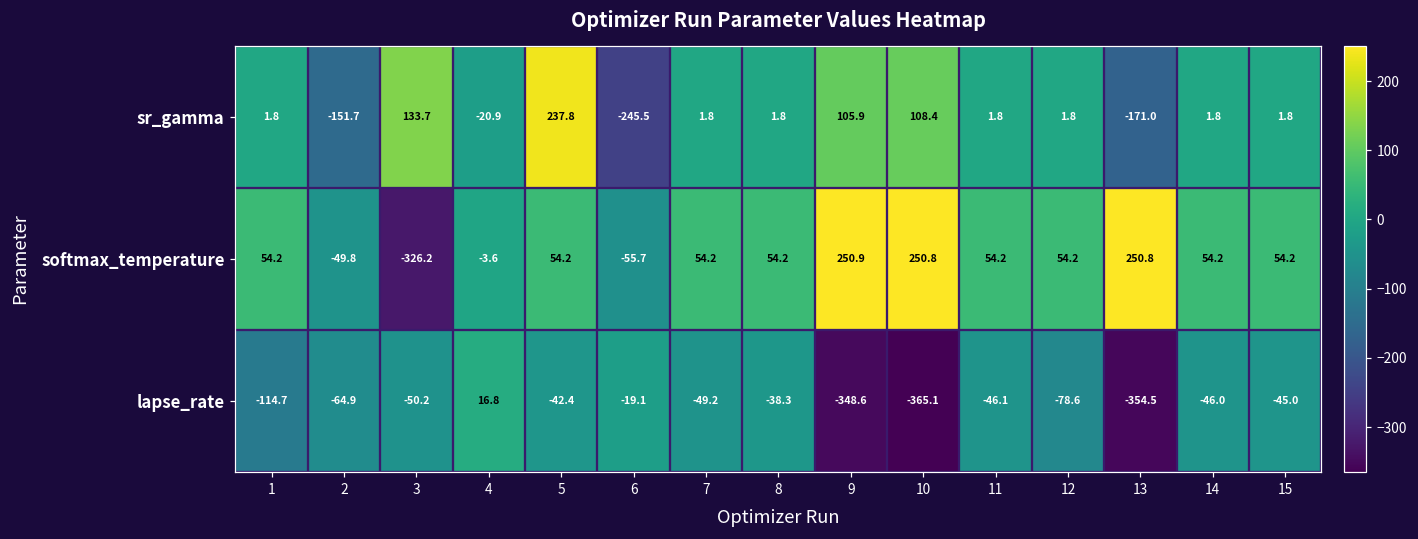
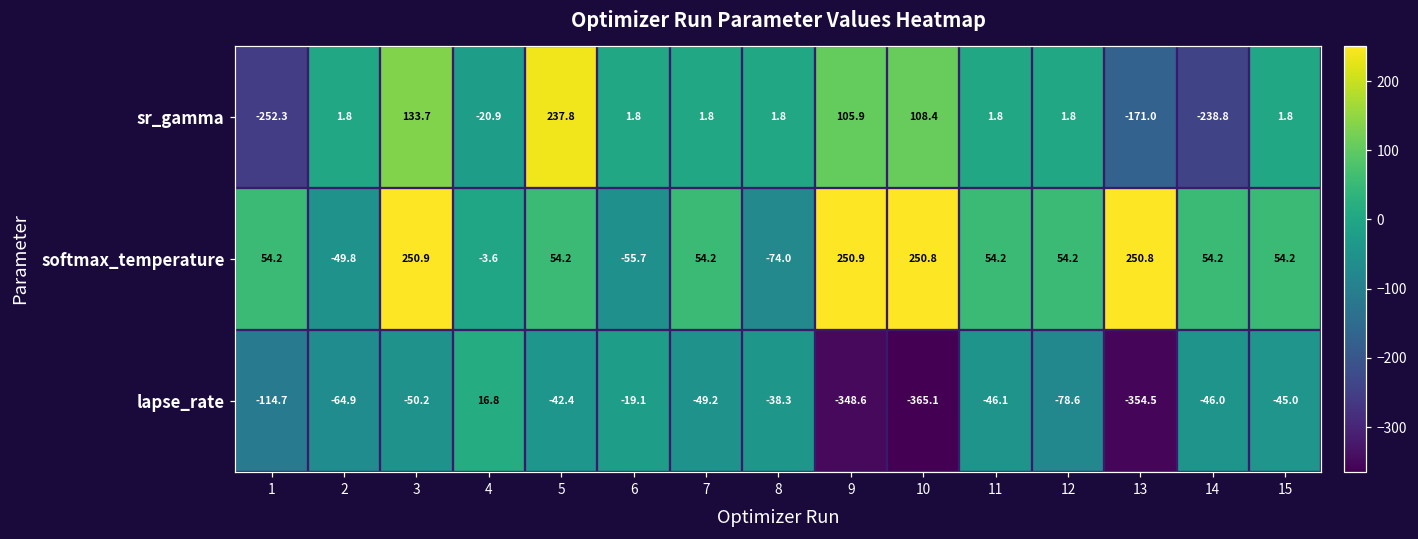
  {
    "sr_gamma": {
-     "1": 1.8,
-     "2": -151.7,
+     "1": -252.3,
+     "2": 1.8,
      "3": 133.7,
      "4": -20.9,
      "5": 237.8,
-     "6": -245.5,
+     "6": 1.8,
      "7": 1.8,
      "8": 1.8,
      "9": 105.9,
      "10": 108.4,
      "11": 1.8,
      "12": 1.8,
      "13": -171.0,
-     "14": 1.8,
+     "14": -238.8,
      "15": 1.8
    },
    "softmax_temperature": {
      "1": 54.2,
      "2": -49.8,
-     "3": -326.2,
+     "3": 250.9,
      "4": -3.6,
      "5": 54.2,
      "6": -55.7,
      "7": 54.2,
-     "8": 54.2,
+     "8": -74.0,
      "9": 250.9,
      "10": 250.8,
      "11": 54.2,
      "12": 54.2,
      "13": 250.8,
      "14": 54.2,
      "15": 54.2
    },
    "lapse_rate": {
      "1": -114.7,
      "2": -64.9,
      "3": -50.2,
      "4": 16.8,
      "5": -42.4,
      "6": -19.1,
      "7": -49.2,
      "8": -38.3,
      "9": -348.6,
      "10": -365.1,
      "11": -46.1,
      "12": -78.6,
      "13": -354.5,
      "14": -46.0,
      "15": -45.0
    }
  }
